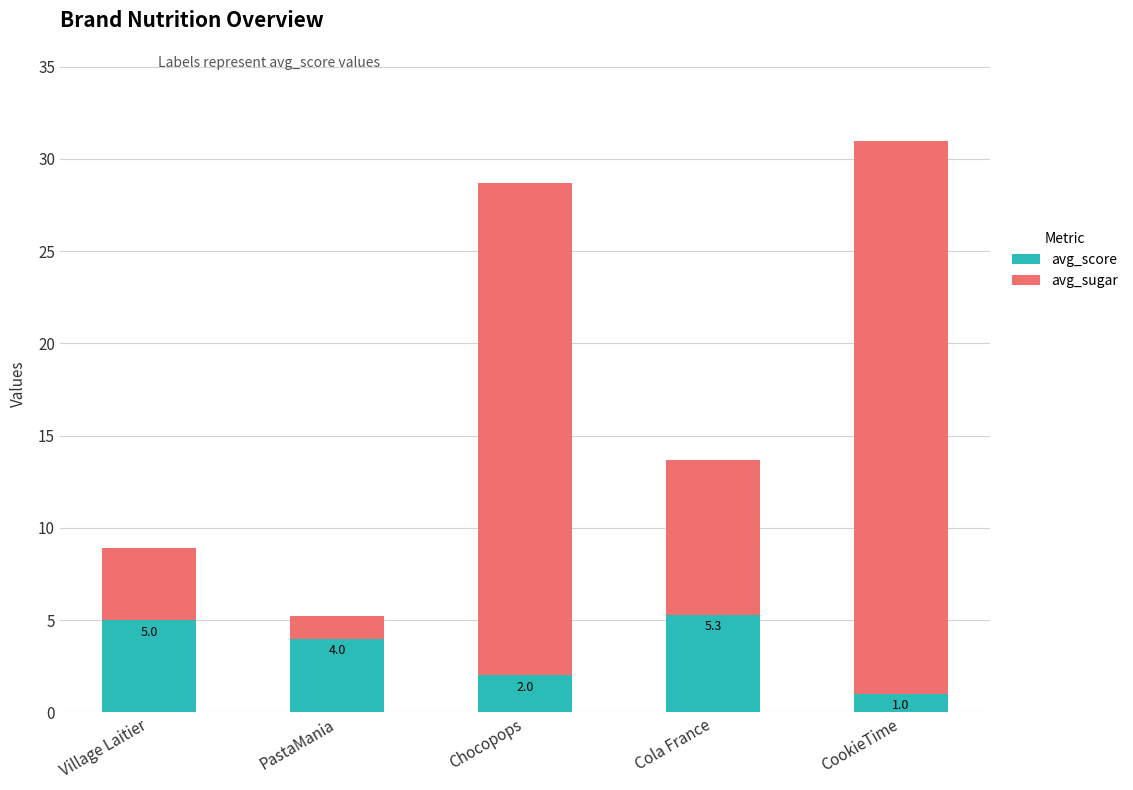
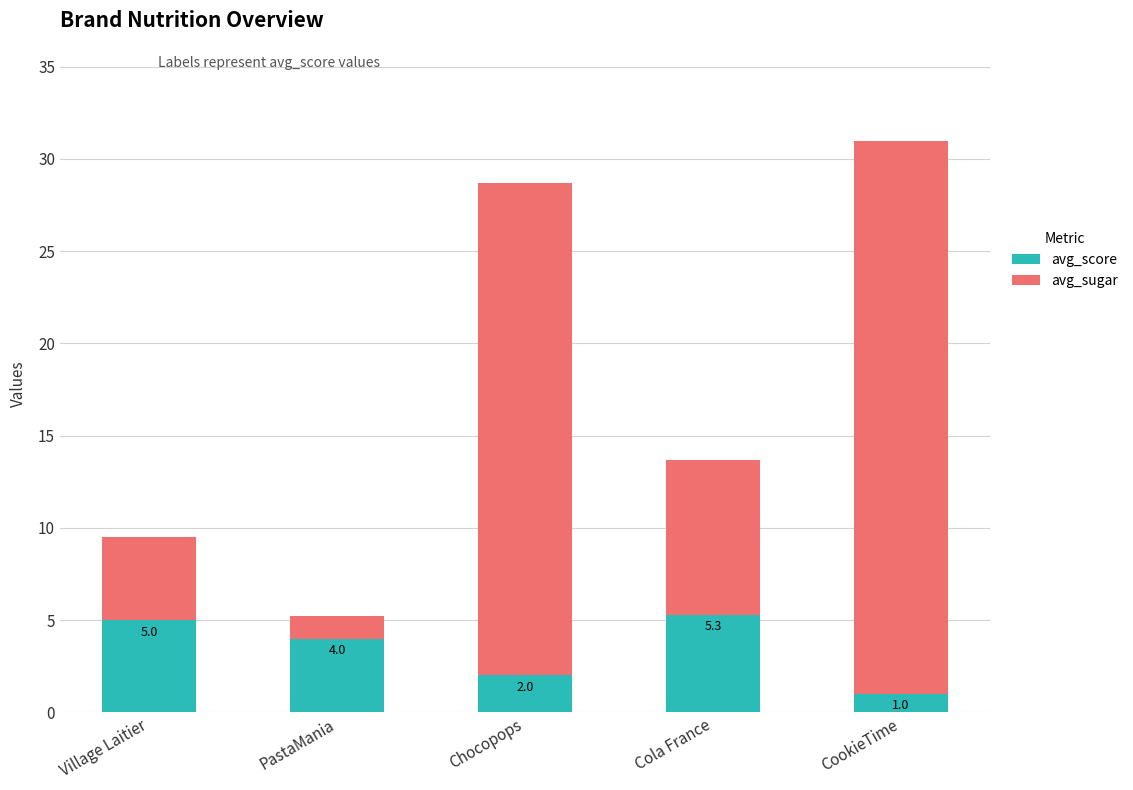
  {
    "avg_score": {
      "Village Laitier": 5.0,
      "PastaMania": 4.0,
      "Chocopops": 2.0,
      "Cola France": 5.3,
      "CookieTime": 1.0
    },
    "avg_sugar": {
-     "Village Laitier": 3.9,
+     "Village Laitier": 4.5,
      "PastaMania": 1.2,
      "Chocopops": 26.7,
      "Cola France": 8.4,
      "CookieTime": 30.0
    }
  }
